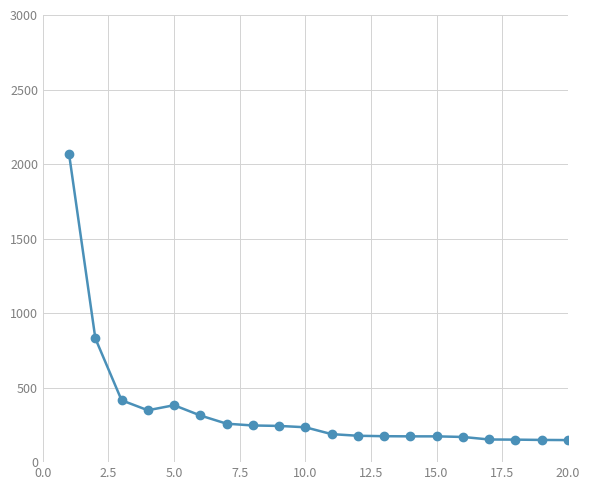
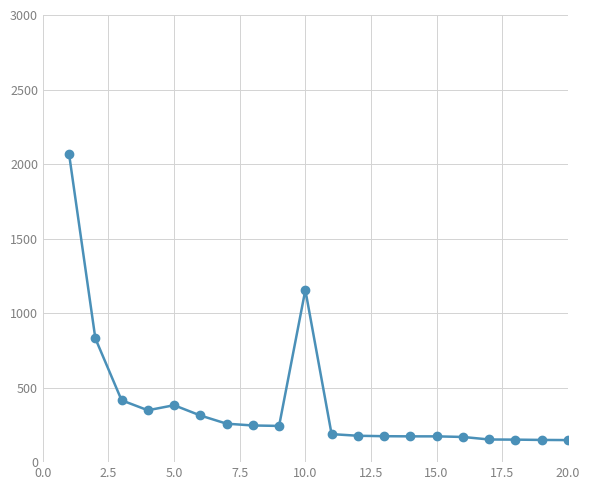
  {
    "5.0": 380,
-   "10.0": 230,
+   "10.0": 1160,
    "15.0": 170,
    "20.0": 150
  }
